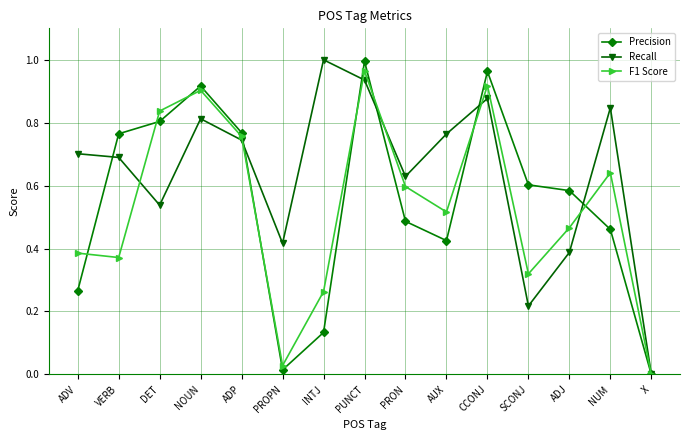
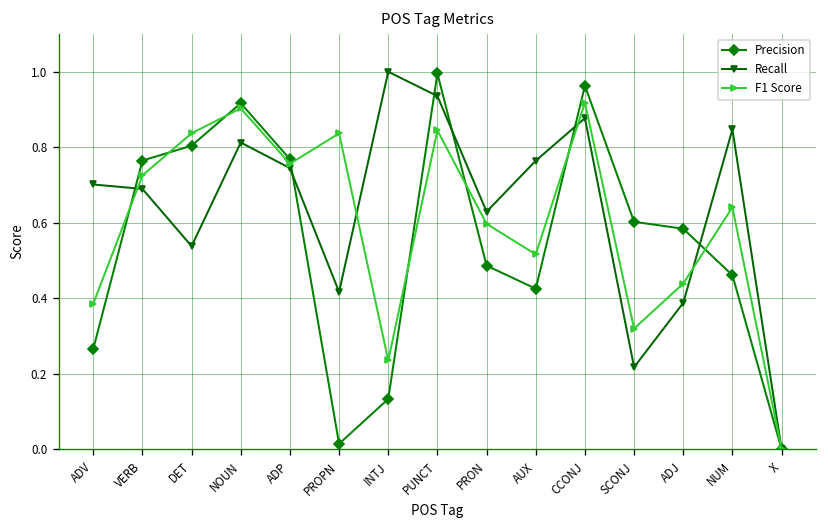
  {
    "F1 Score": {
      "ADV": 0.39,
-     "VERB": 0.37,
+     "VERB": 0.73,
      "DET": 0.84,
      "NOUN": 0.90,
      "ADP": 0.76,
-     "PROPN": 0.03,
-     "INTJ": 0.26,
-     "PUNCT": 0.96,
+     "PROPN": 0.84,
+     "INTJ": 0.24,
+     "PUNCT": 0.84,
      "PRON": 0.60,
      "AUX": 0.52,
      "CCONJ": 0.92,
      "SCONJ": 0.32,
-     "ADJ": 0.47,
+     "ADJ": 0.44,
      "NUM": 0.64
    }
  }
